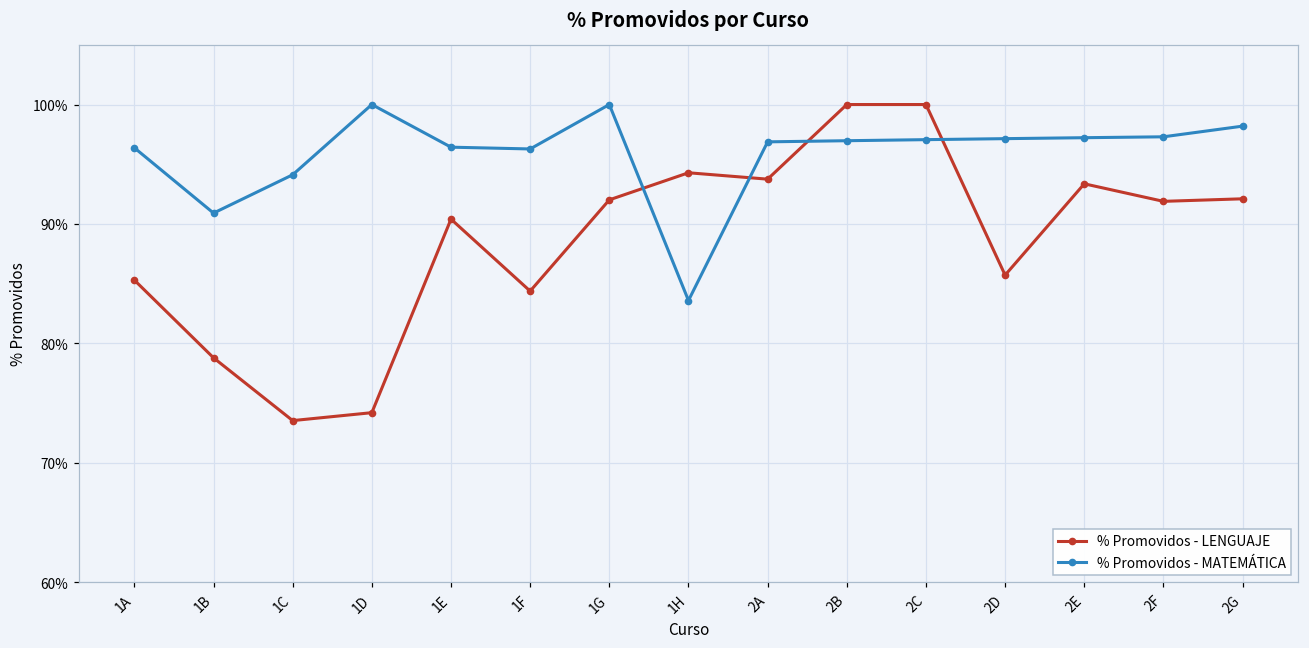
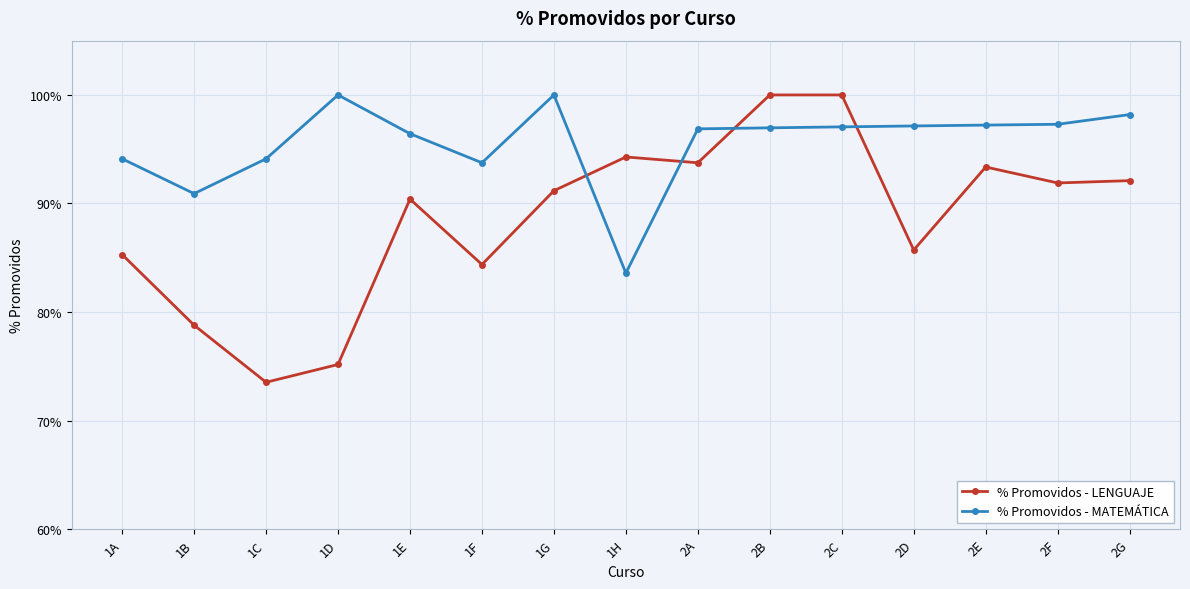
  {
    "% Promovidos - LENGUAJE": {
      "1A": "85.3%",
      "1B": "78.8%",
      "1C": "73.5%",
-     "1D": "74.2%",
+     "1D": "75.2%",
      "1E": "90.4%",
      "1F": "84.4%",
-     "1G": "92.0%",
+     "1G": "91.2%",
      "1H": "94.3%",
      "2A": "93.8%",
      "2B": "100.0%",
      "2C": "100.0%",
      "2D": "85.7%",
      "2E": "93.4%",
      "2F": "91.9%",
      "2G": "92.1%"
    },
    "% Promovidos - MATEMÁTICA": {
-     "1A": "96.4%",
+     "1A": "94.1%",
      "1B": "90.9%",
      "1C": "94.1%",
      "1D": "100.0%",
      "1E": "96.4%",
-     "1F": "96.3%",
+     "1F": "93.8%",
      "1G": "100.0%",
      "1H": "83.6%",
      "2A": "96.9%",
      "2B": "97.0%",
      "2C": "97.1%",
      "2D": "97.1%",
      "2E": "97.2%",
      "2F": "97.3%",
      "2G": "98.2%"
    }
  }
